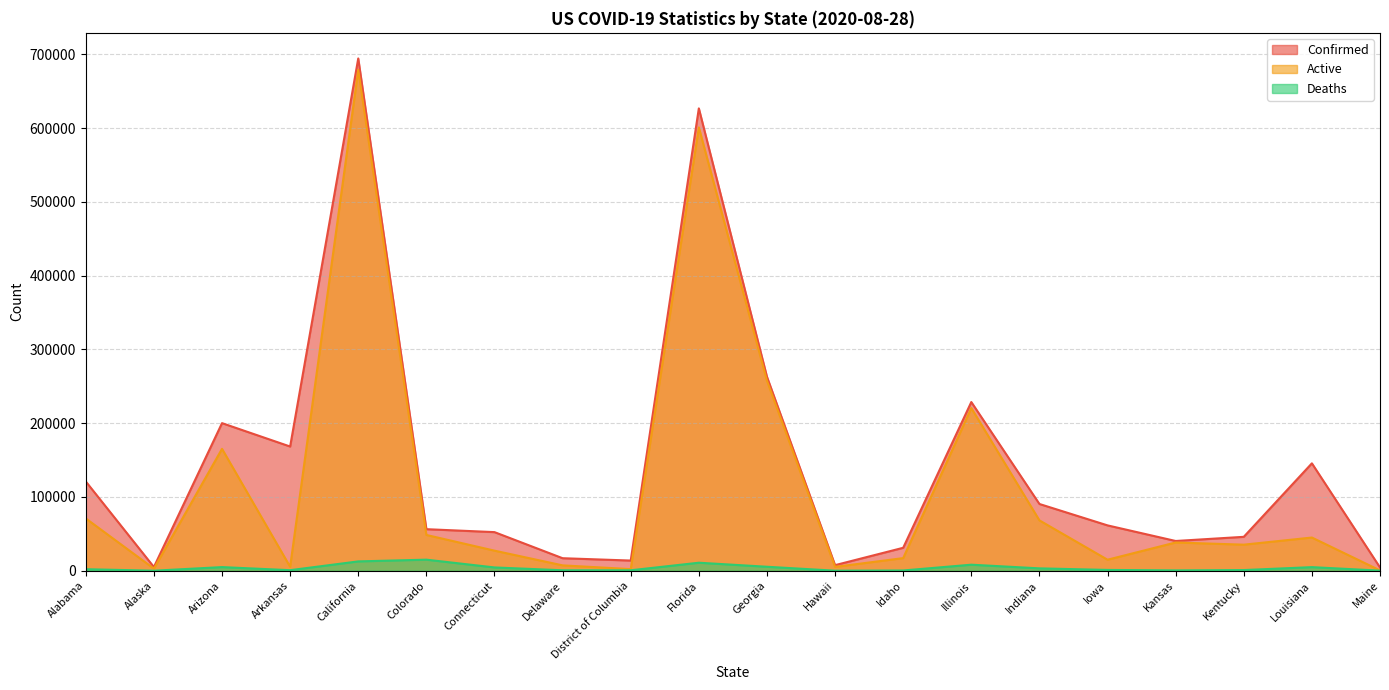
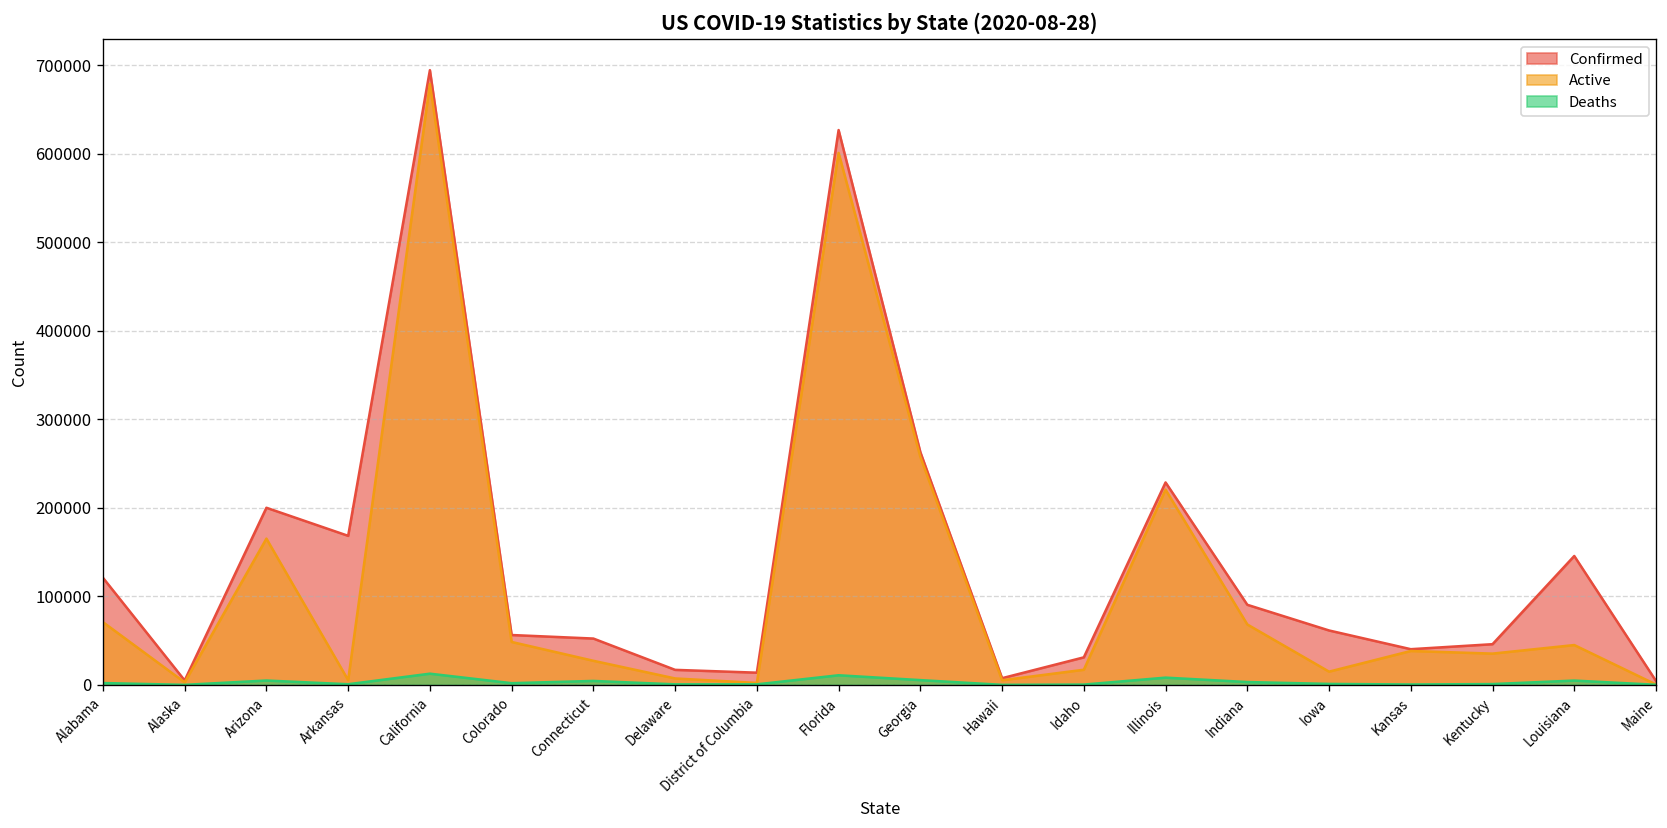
  {
    "Confirmed": {
      "Alabama": 120000,
      "Arizona": 200000,
      "Arkansas": 170000,
      "California": 690000,
      "Colorado": 60000,
      "Connecticut": 50000,
      "Delaware": 20000,
      "District of Columbia": 10000,
      "Florida": 630000,
      "Georgia": 260000,
      "Idaho": 30000,
      "Illinois": 230000,
      "Indiana": 90000,
      "Iowa": 60000,
      "Kentucky": 50000,
      "Louisiana": 150000,
      "Maine": 0
    },
    "Active": {
      "Alabama": 70000,
      "Arizona": 170000,
      "Arkansas": 10000,
      "California": 680000,
      "Colorado": 50000,
      "Connecticut": 30000,
      "Delaware": 10000,
      "Florida": 600000,
      "Georgia": 260000,
      "Idaho": 20000,
      "Illinois": 220000,
      "Indiana": 70000,
      "Iowa": 10000,
      "Kentucky": 40000,
      "Louisiana": 50000
    },
    "Deaths": {
      "Alabama": 0,
      "Arizona": 0,
      "Arkansas": 0,
      "California": 10000,
-     "Colorado": 20000,
+     "Colorado": 0,
      "Connecticut": 0,
      "Delaware": 0,
      "Florida": 10000,
      "Georgia": 10000,
      "Hawaii": 0,
      "Idaho": 0,
      "Illinois": 10000,
      "Indiana": 0,
      "Iowa": 0,
      "Kansas": 0,
      "Kentucky": 0,
      "Louisiana": 0
    }
  }
